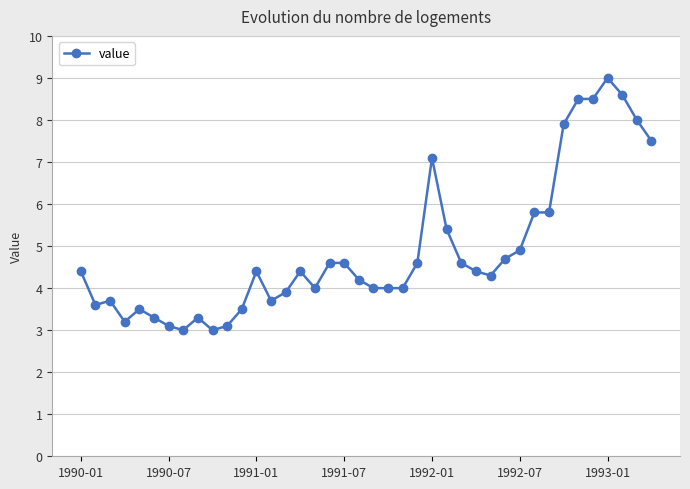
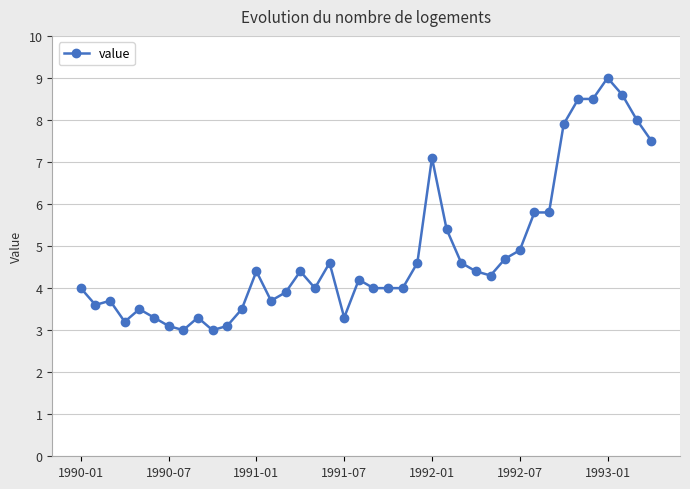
  {
-   "1990-01": 4.4,
+   "1990-01": 4.0,
    "1990-07": 3.1,
    "1991-01": 4.4,
-   "1991-07": 4.6,
+   "1991-07": 3.3,
    "1992-01": 7.1,
    "1992-07": 4.9,
    "1993-01": 9.0
  }
